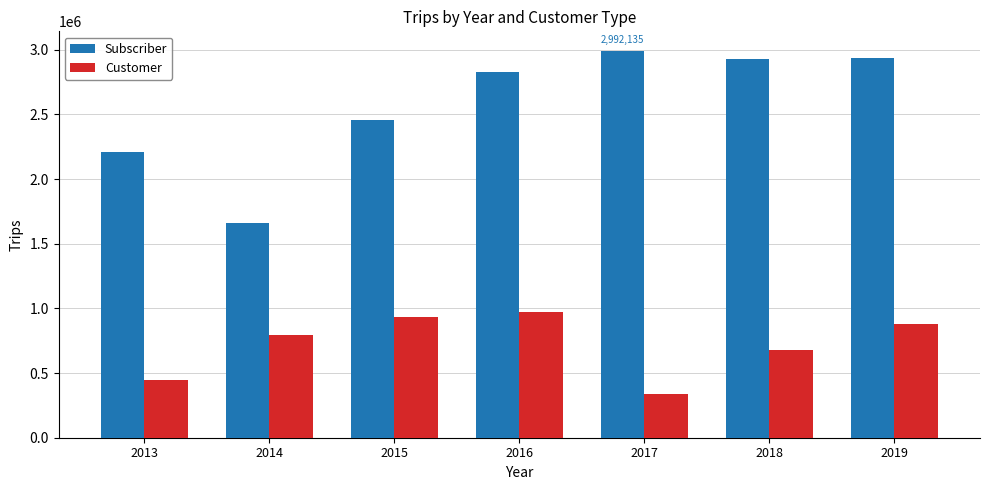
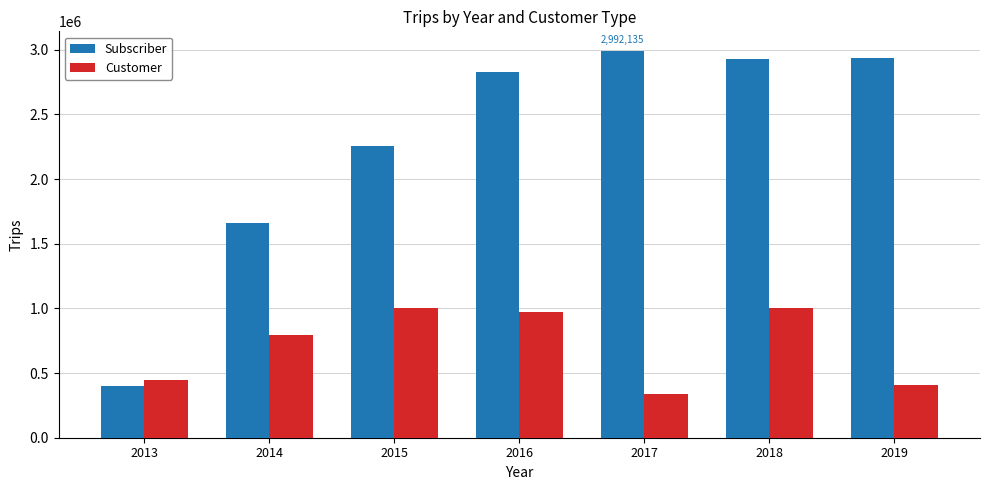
  {
    "Subscriber": {
-     "2013": 2210000,
+     "2013": 400000,
      "2014": 1660000,
-     "2015": 2460000,
+     "2015": 2250000,
      "2016": 2830000,
      "2018": 2930000,
      "2019": 2940000
    },
    "Customer": {
      "2013": 450000,
      "2014": 790000,
-     "2015": 930000,
+     "2015": 1000000,
      "2016": 970000,
      "2017": 340000,
-     "2018": 680000,
-     "2019": 880000
+     "2018": 1000000,
+     "2019": 410000
    }
  }
